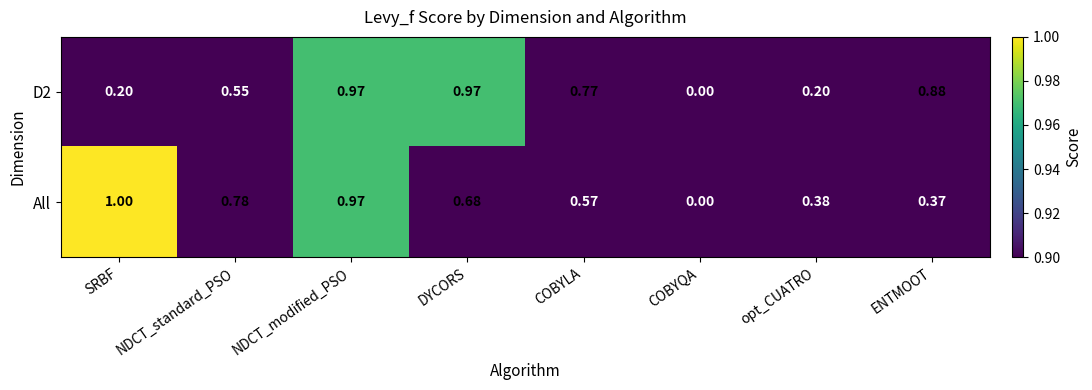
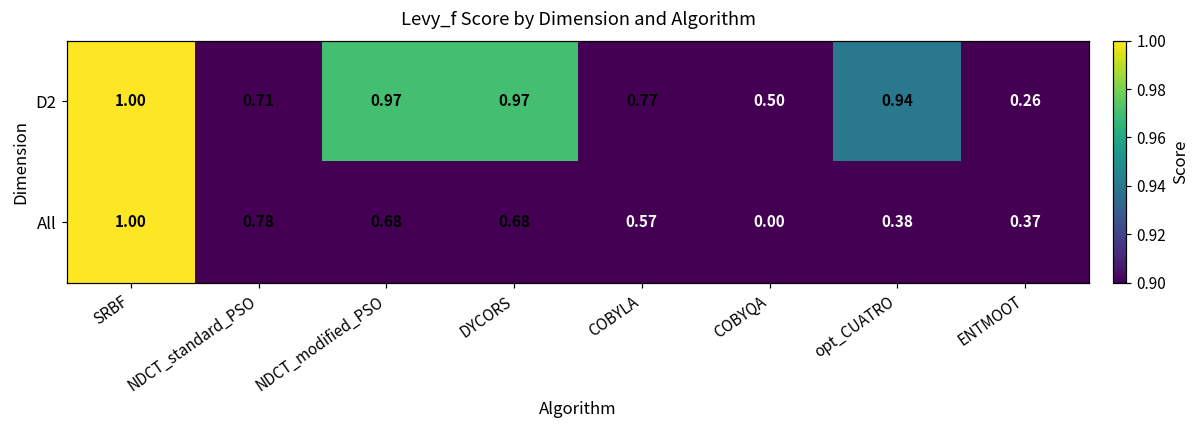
  {
    "D2": {
-     "SRBF": 0.20,
-     "NDCT_standard_PSO": 0.55,
+     "SRBF": 1.00,
+     "NDCT_standard_PSO": 0.71,
      "NDCT_modified_PSO": 0.97,
      "DYCORS": 0.97,
      "COBYLA": 0.77,
-     "COBYQA": 0.00,
-     "opt_CUATRO": 0.20,
-     "ENTMOOT": 0.88
+     "COBYQA": 0.50,
+     "opt_CUATRO": 0.94,
+     "ENTMOOT": 0.26
    },
    "All": {
      "SRBF": 1.00,
      "NDCT_standard_PSO": 0.78,
-     "NDCT_modified_PSO": 0.97,
+     "NDCT_modified_PSO": 0.68,
      "DYCORS": 0.68,
      "COBYLA": 0.57,
      "COBYQA": 0.00,
      "opt_CUATRO": 0.38,
      "ENTMOOT": 0.37
    }
  }
